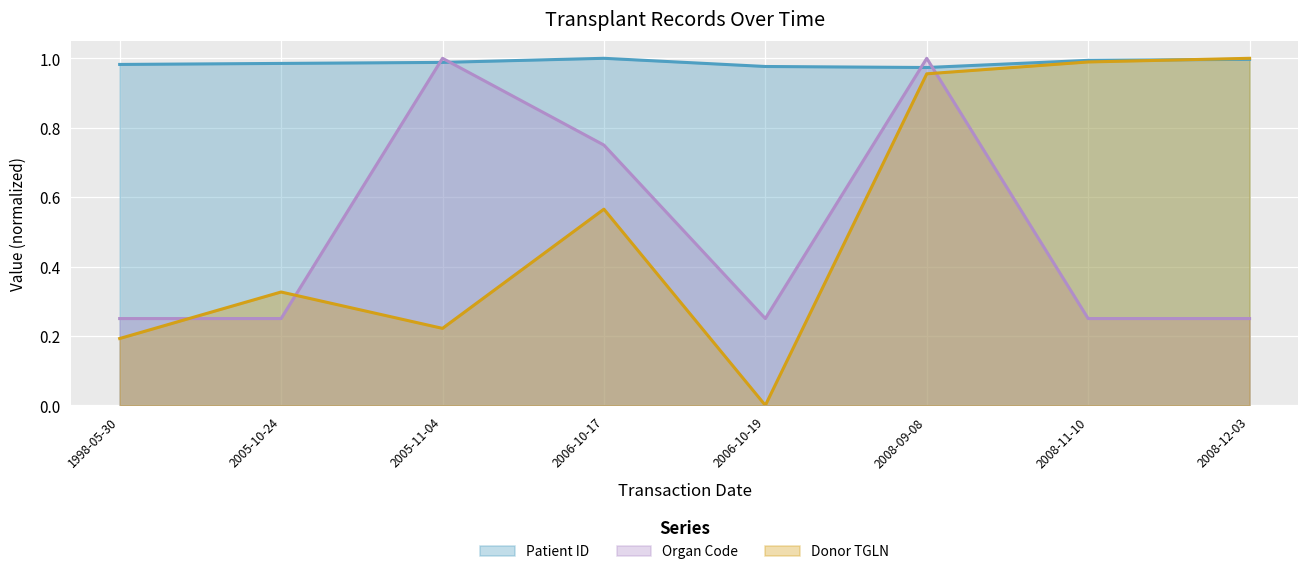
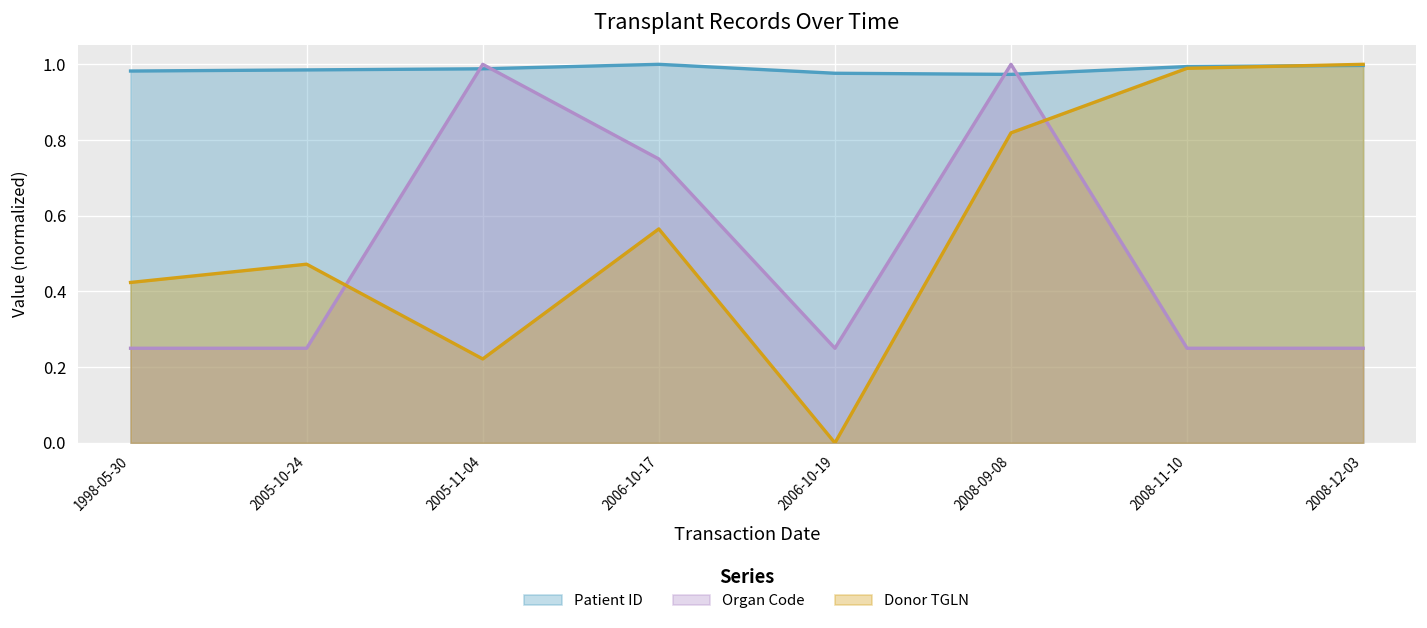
  {
    "Donor TGLN": {
-     "1998-05-30": 0.19,
-     "2005-10-24": 0.33,
+     "1998-05-30": 0.42,
+     "2005-10-24": 0.47,
      "2005-11-04": 0.22,
      "2006-10-17": 0.57,
      "2006-10-19": 0.00,
-     "2008-09-08": 0.96
+     "2008-09-08": 0.82
    }
  }
